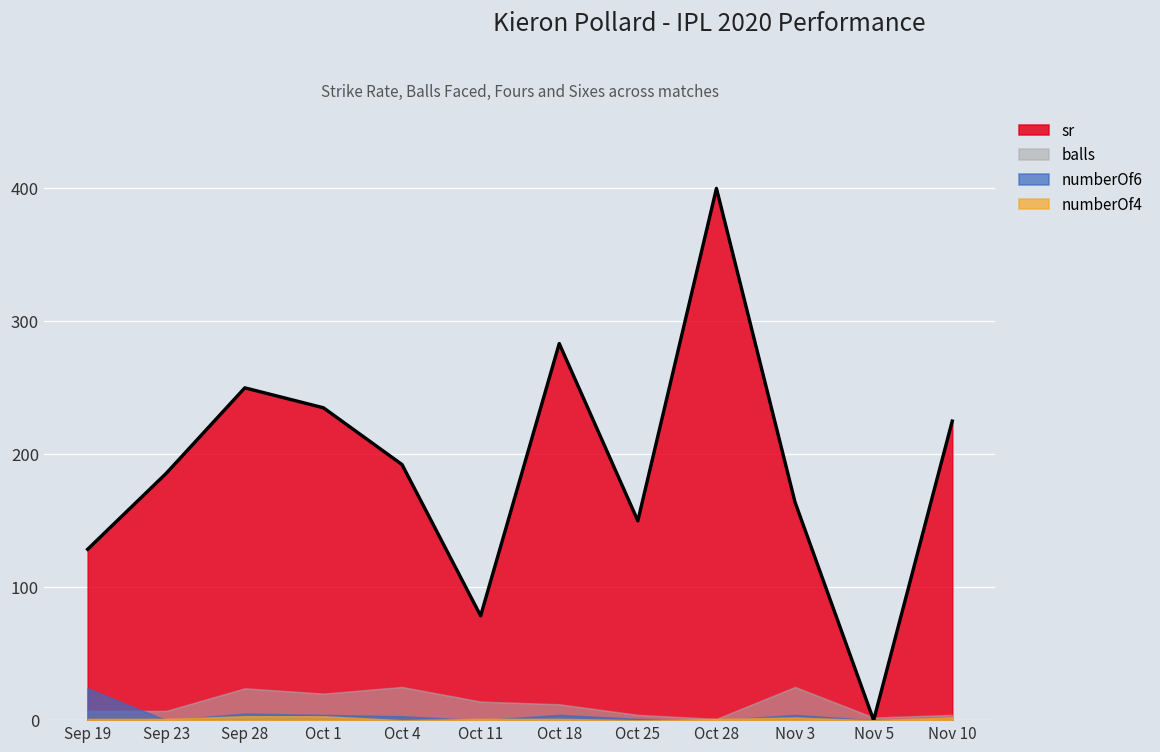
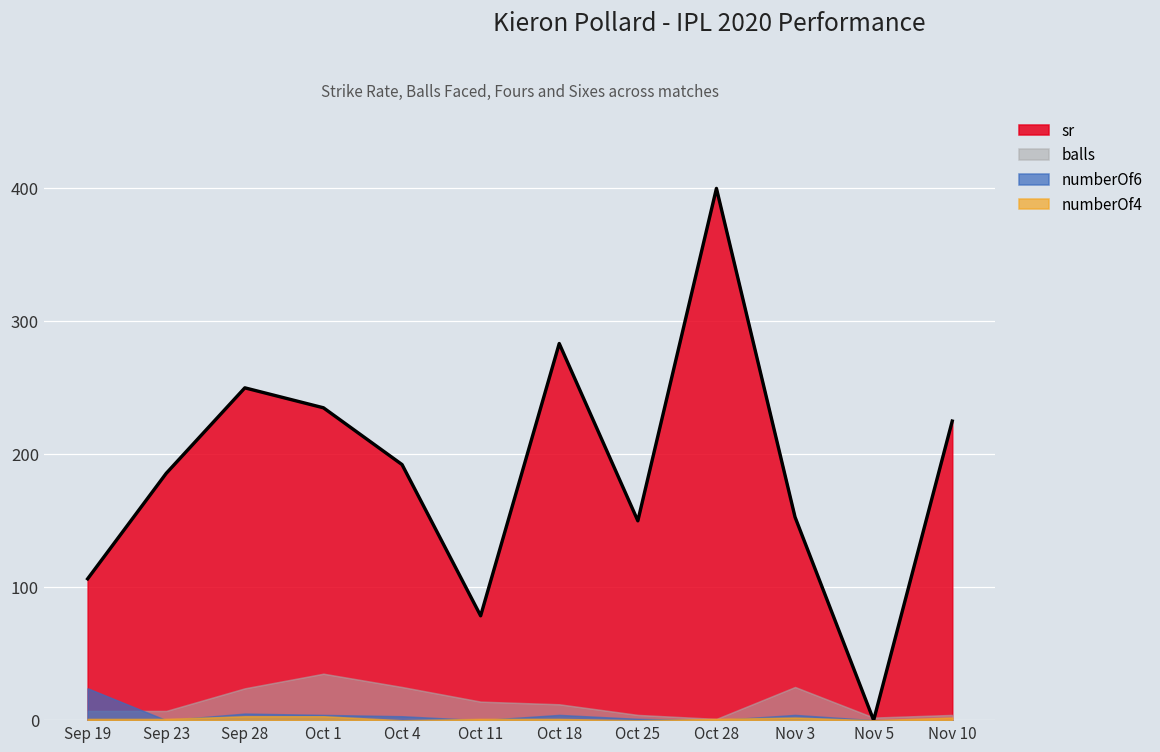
  {
    "sr": {
-     "Sep 19": 129,
+     "Sep 19": 106,
      "Sep 23": 186,
      "Sep 28": 250,
      "Oct 1": 235,
      "Oct 4": 192,
      "Oct 11": 79,
      "Oct 18": 283,
      "Oct 25": 150,
      "Oct 28": 400,
-     "Nov 3": 164,
+     "Nov 3": 153,
      "Nov 10": 225
    },
    "balls": {
      "Sep 19": 7,
      "Sep 23": 7,
      "Sep 28": 24,
-     "Oct 1": 20,
+     "Oct 1": 35,
      "Oct 4": 25,
      "Oct 11": 14,
      "Oct 18": 12,
      "Oct 25": 4,
      "Nov 3": 25
    },
    "numberOf6": {
      "Sep 19": 24,
      "Oct 4": 3,
      "Oct 18": 4
    },
    "numberOf4": {
      "Oct 4": 0
    }
  }
